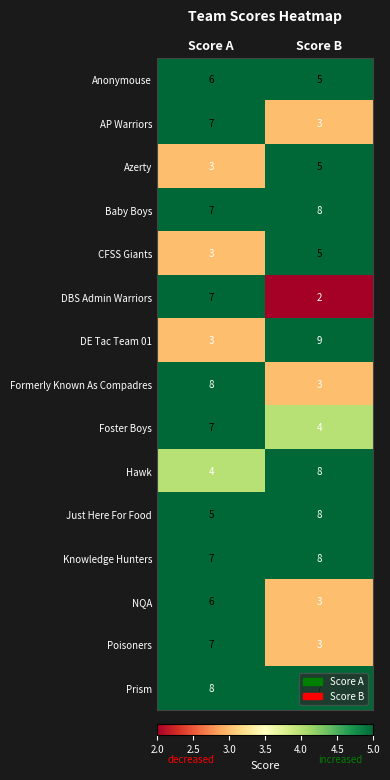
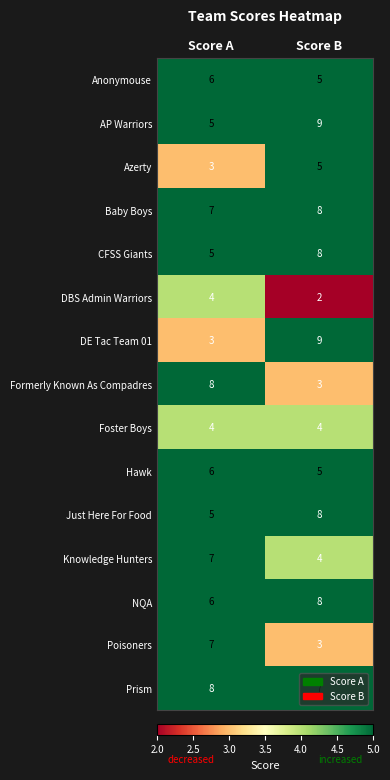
  {
    "Anonymouse": {
      "Score A": 6,
      "Score B": 5
    },
    "AP Warriors": {
-     "Score A": 7,
-     "Score B": 3
+     "Score A": 5,
+     "Score B": 9
    },
    "Azerty": {
      "Score A": 3,
      "Score B": 5
    },
    "Baby Boys": {
      "Score A": 7,
      "Score B": 8
    },
    "CFSS Giants": {
-     "Score A": 3,
-     "Score B": 5
+     "Score A": 5,
+     "Score B": 8
    },
    "DBS Admin Warriors": {
-     "Score A": 7,
+     "Score A": 4,
      "Score B": 2
    },
    "DE Tac Team 01": {
      "Score A": 3,
      "Score B": 9
    },
    "Formerly Known As Compadres": {
      "Score A": 8,
      "Score B": 3
    },
    "Foster Boys": {
-     "Score A": 7,
+     "Score A": 4,
      "Score B": 4
    },
    "Hawk": {
-     "Score A": 4,
-     "Score B": 8
+     "Score A": 6,
+     "Score B": 5
    },
    "Just Here For Food": {
      "Score A": 5,
      "Score B": 8
    },
    "Knowledge Hunters": {
      "Score A": 7,
-     "Score B": 8
+     "Score B": 4
    },
    "NQA": {
      "Score A": 6,
-     "Score B": 3
+     "Score B": 8
    },
    "Poisoners": {
      "Score A": 7,
      "Score B": 3
    },
    "Prism": {
      "Score A": 8
    }
  }
